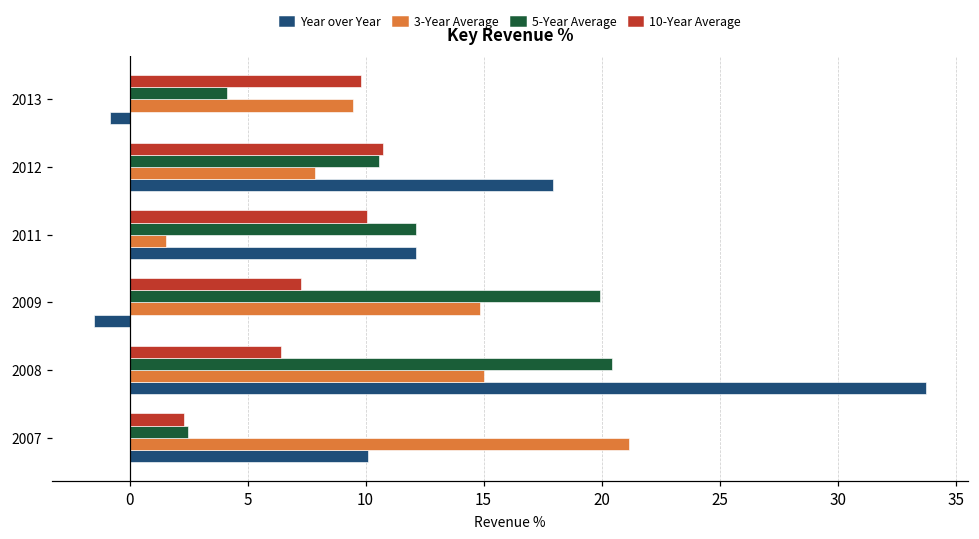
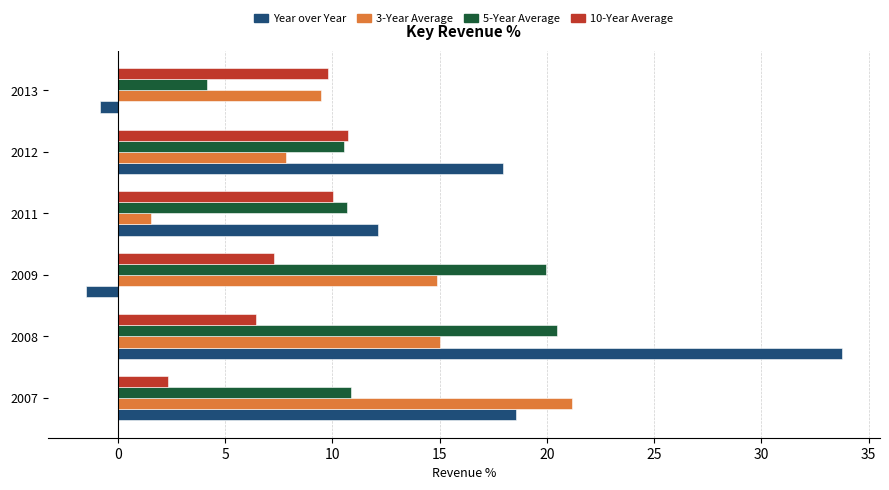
  {
    "Year over Year": {
      "2013": -0.8,
      "2012": 17.9,
      "2011": 12.1,
      "2009": -1.5,
      "2008": 33.8,
-     "2007": 10.1
+     "2007": 18.6
    },
    "3-Year Average": {
      "2013": 9.5,
      "2012": 7.8,
      "2011": 1.6,
      "2009": 14.9,
      "2008": 15.0,
      "2007": 21.2
    },
    "5-Year Average": {
      "2013": 4.1,
      "2012": 10.6,
-     "2011": 12.2,
+     "2011": 10.7,
      "2009": 20.0,
      "2008": 20.5,
-     "2007": 2.5
+     "2007": 10.9
    },
    "10-Year Average": {
      "2013": 9.8,
      "2012": 10.7,
      "2011": 10.1,
      "2009": 7.3,
      "2008": 6.4,
      "2007": 2.3
    }
  }
